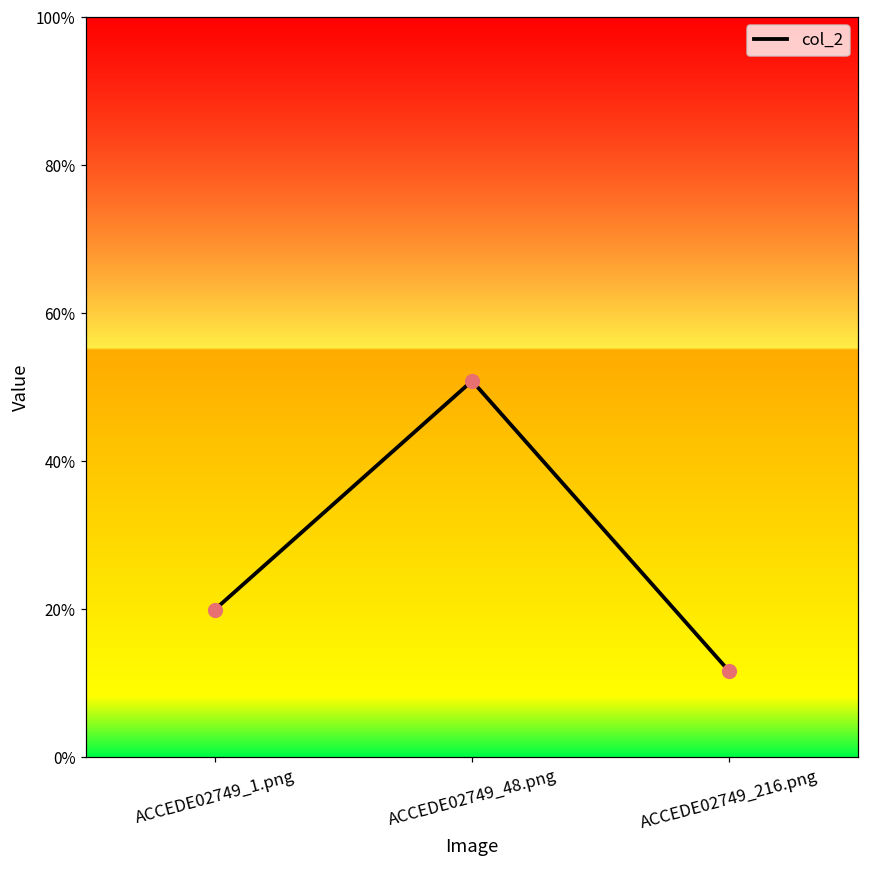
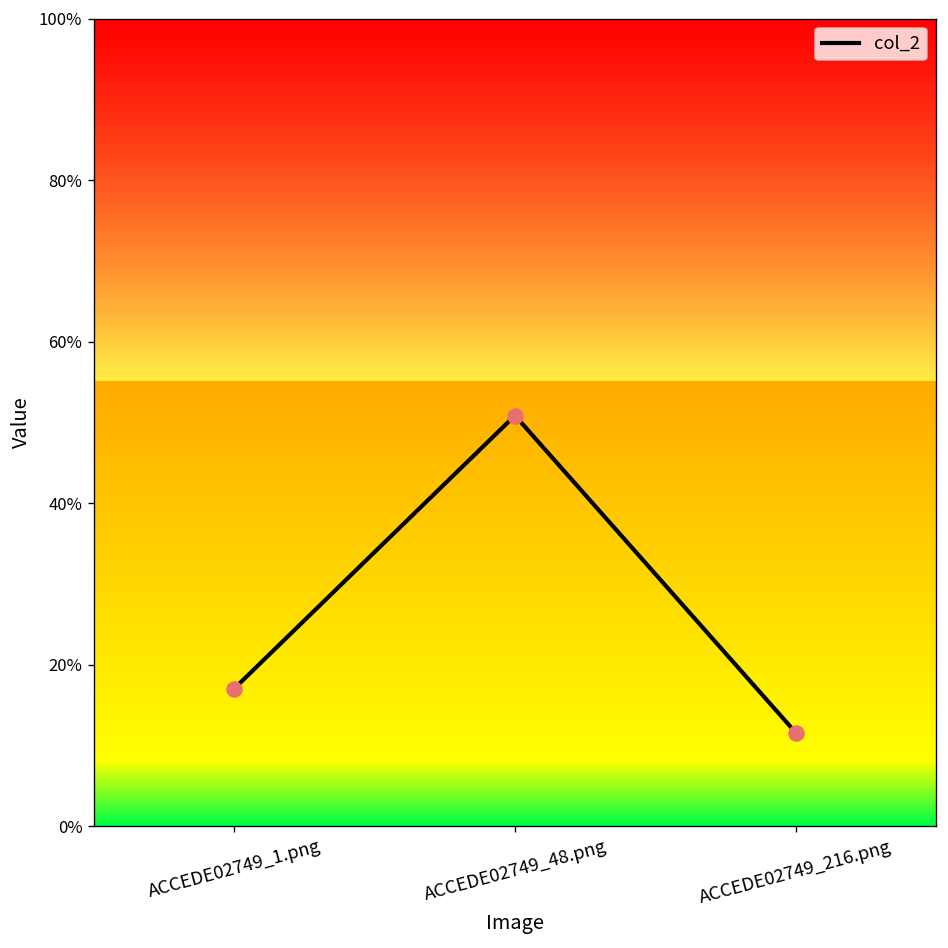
  {
-   "ACCEDE02749_1.png": "20%",
+   "ACCEDE02749_1.png": "17%",
    "ACCEDE02749_48.png": "51%",
    "ACCEDE02749_216.png": "12%"
  }
